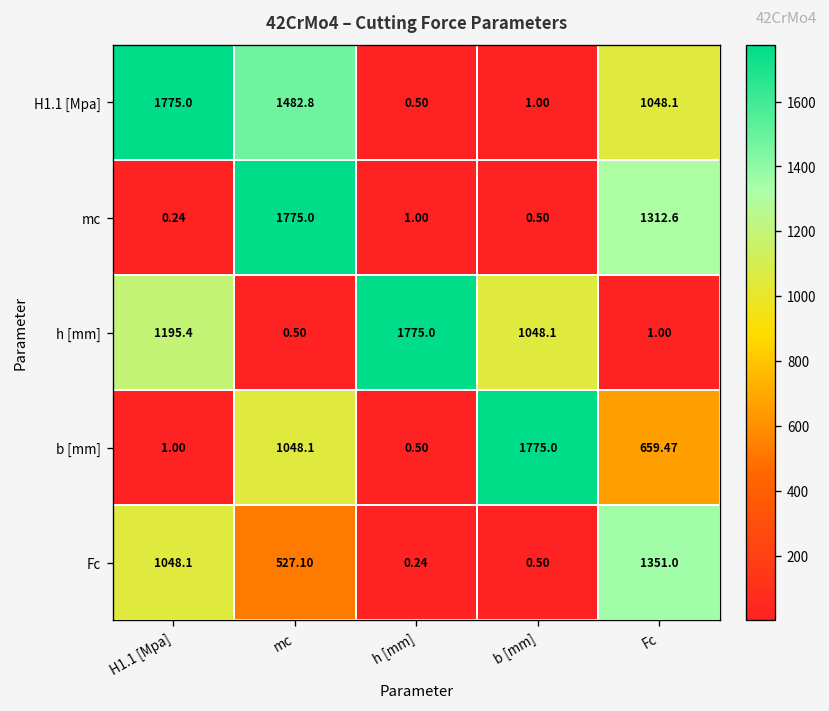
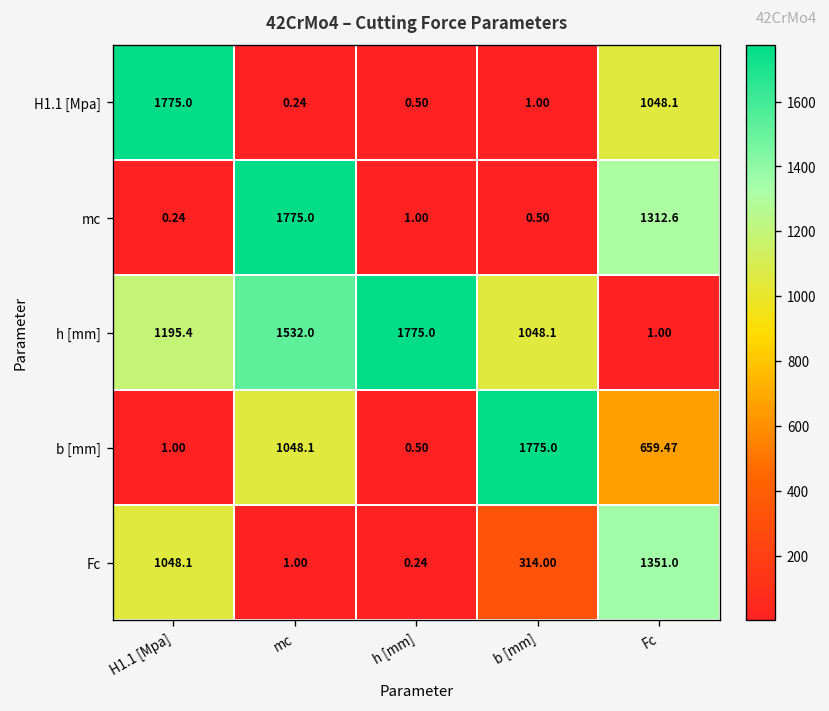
  {
    "H1.1 [Mpa]": {
      "H1.1 [Mpa]": 1775.0,
-     "mc": 1482.8,
+     "mc": 0.24,
      "h [mm]": 0.50,
      "b [mm]": 1.00,
      "Fc": 1048.1
    },
    "mc": {
      "H1.1 [Mpa]": 0.24,
      "mc": 1775.0,
      "h [mm]": 1.00,
      "b [mm]": 0.50,
      "Fc": 1312.6
    },
    "h [mm]": {
      "H1.1 [Mpa]": 1195.4,
-     "mc": 0.50,
+     "mc": 1532.0,
      "h [mm]": 1775.0,
      "b [mm]": 1048.1,
      "Fc": 1.00
    },
    "b [mm]": {
      "H1.1 [Mpa]": 1.00,
      "mc": 1048.1,
      "h [mm]": 0.50,
      "b [mm]": 1775.0,
      "Fc": 659.47
    },
    "Fc": {
      "H1.1 [Mpa]": 1048.1,
-     "mc": 527.10,
+     "mc": 1.00,
      "h [mm]": 0.24,
-     "b [mm]": 0.50,
+     "b [mm]": 314.00,
      "Fc": 1351.0
    }
  }
